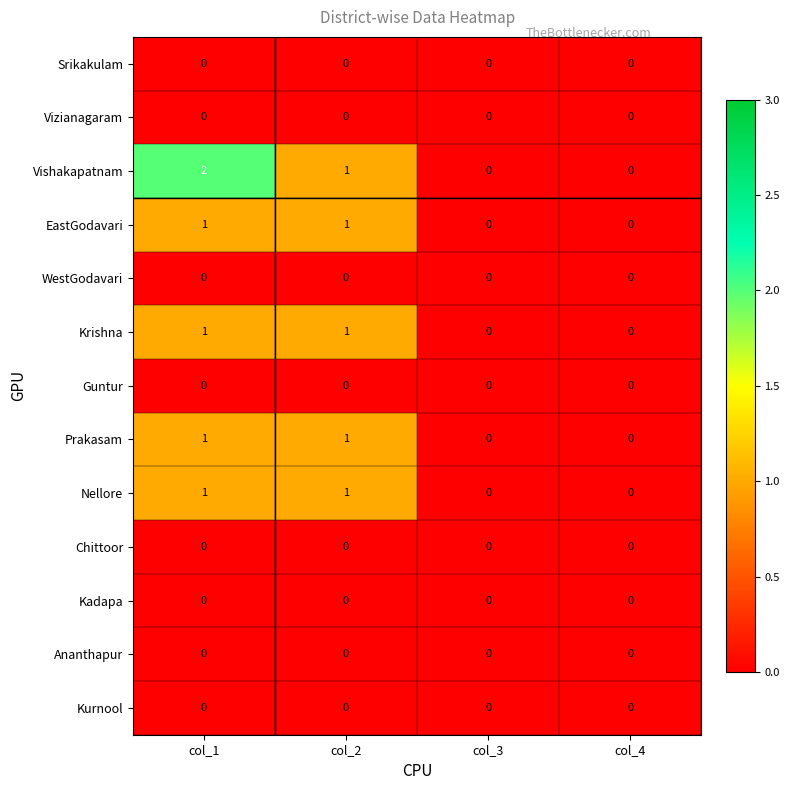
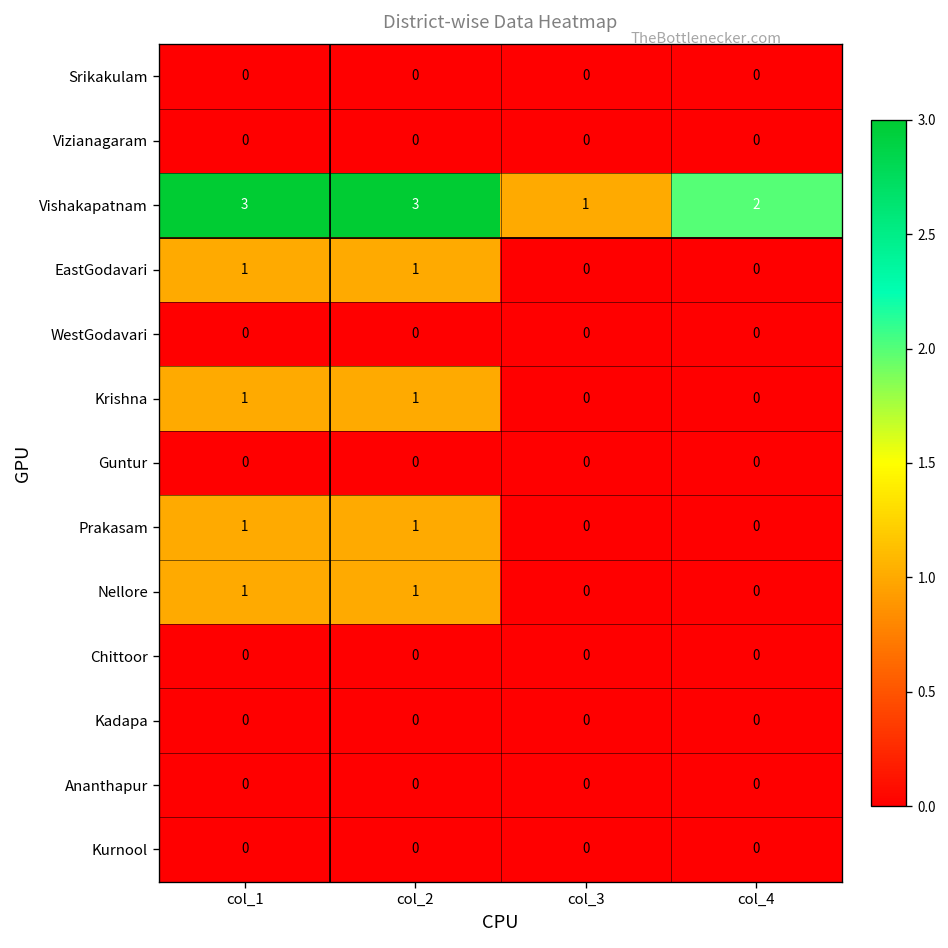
  {
    "Srikakulam": {
      "col_1": 0,
      "col_2": 0,
      "col_3": 0,
      "col_4": 0
    },
    "Vizianagaram": {
      "col_1": 0,
      "col_2": 0,
      "col_3": 0,
      "col_4": 0
    },
    "Vishakapatnam": {
-     "col_1": 2,
-     "col_2": 1,
-     "col_3": 0,
-     "col_4": 0
+     "col_1": 3,
+     "col_2": 3,
+     "col_3": 1,
+     "col_4": 2
    },
    "EastGodavari": {
      "col_1": 1,
      "col_2": 1,
      "col_3": 0,
      "col_4": 0
    },
    "WestGodavari": {
      "col_1": 0,
      "col_2": 0,
      "col_3": 0,
      "col_4": 0
    },
    "Krishna": {
      "col_1": 1,
      "col_2": 1,
      "col_3": 0,
      "col_4": 0
    },
    "Guntur": {
      "col_1": 0,
      "col_2": 0,
      "col_3": 0,
      "col_4": 0
    },
    "Prakasam": {
      "col_1": 1,
      "col_2": 1,
      "col_3": 0,
      "col_4": 0
    },
    "Nellore": {
      "col_1": 1,
      "col_2": 1,
      "col_3": 0,
      "col_4": 0
    },
    "Chittoor": {
      "col_1": 0,
      "col_2": 0,
      "col_3": 0,
      "col_4": 0
    },
    "Kadapa": {
      "col_1": 0,
      "col_2": 0,
      "col_3": 0,
      "col_4": 0
    },
    "Ananthapur": {
      "col_1": 0,
      "col_2": 0,
      "col_3": 0,
      "col_4": 0
    },
    "Kurnool": {
      "col_1": 0,
      "col_2": 0,
      "col_3": 0,
      "col_4": 0
    }
  }
